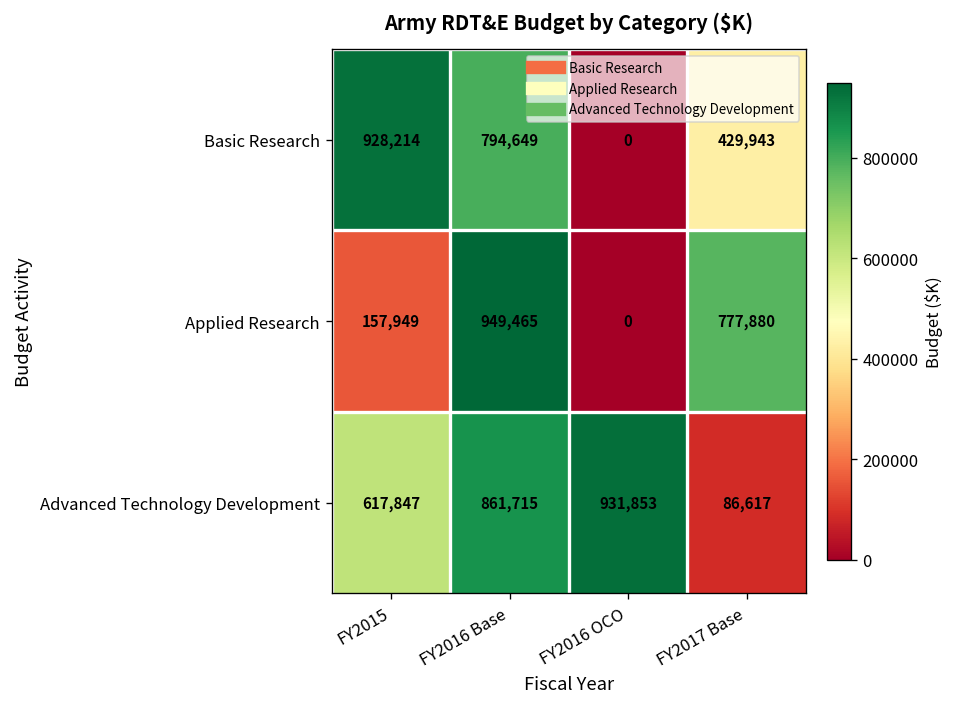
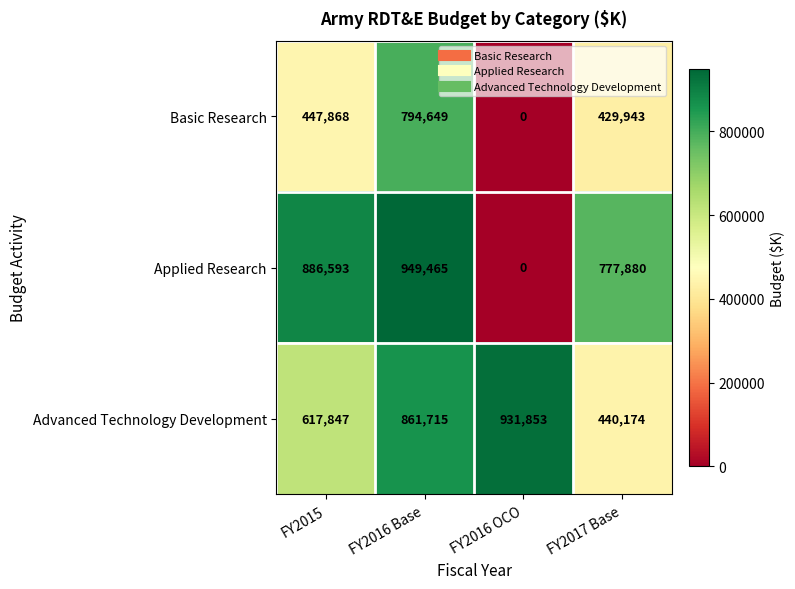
  {
    "Basic Research": {
-     "FY2015": "928,214",
+     "FY2015": "447,868",
      "FY2016 Base": "794,649",
      "FY2016 OCO": "0",
      "FY2017 Base": "429,943"
    },
    "Applied Research": {
-     "FY2015": "157,949",
+     "FY2015": "886,593",
      "FY2016 Base": "949,465",
      "FY2016 OCO": "0",
      "FY2017 Base": "777,880"
    },
    "Advanced Technology Development": {
      "FY2015": "617,847",
      "FY2016 Base": "861,715",
      "FY2016 OCO": "931,853",
-     "FY2017 Base": "86,617"
+     "FY2017 Base": "440,174"
    }
  }
